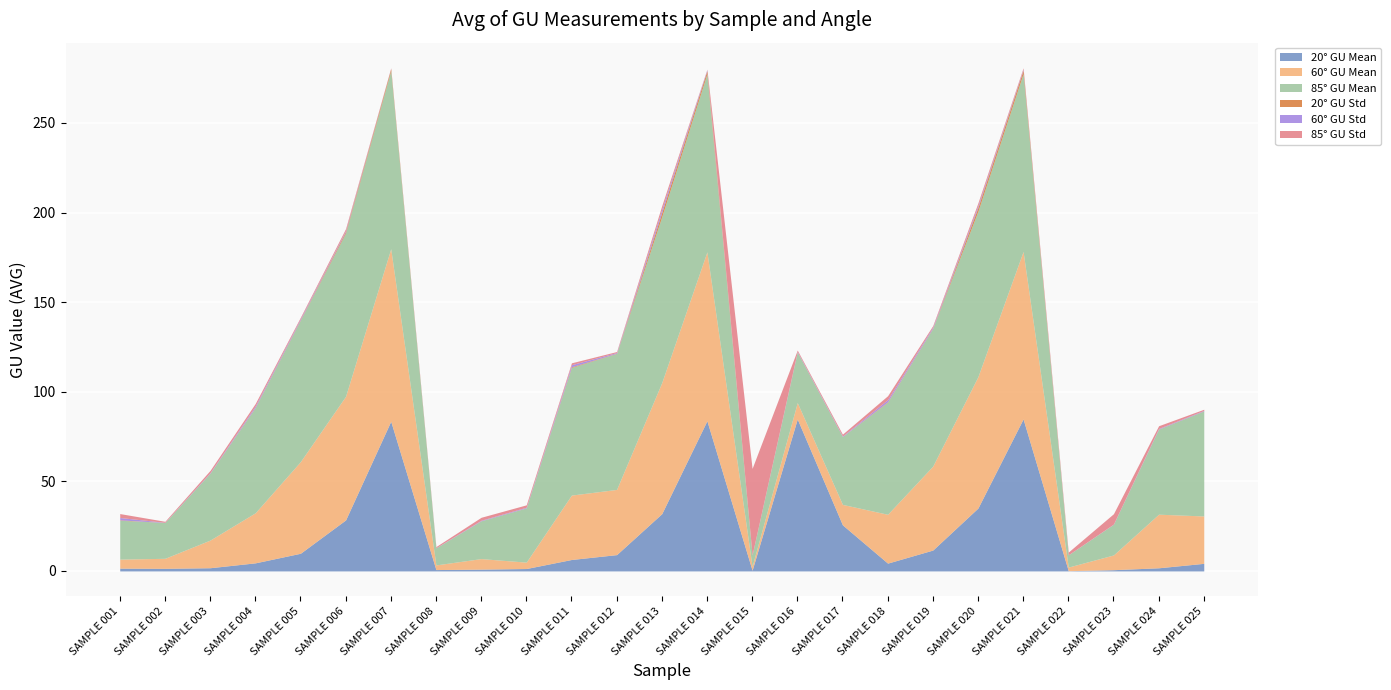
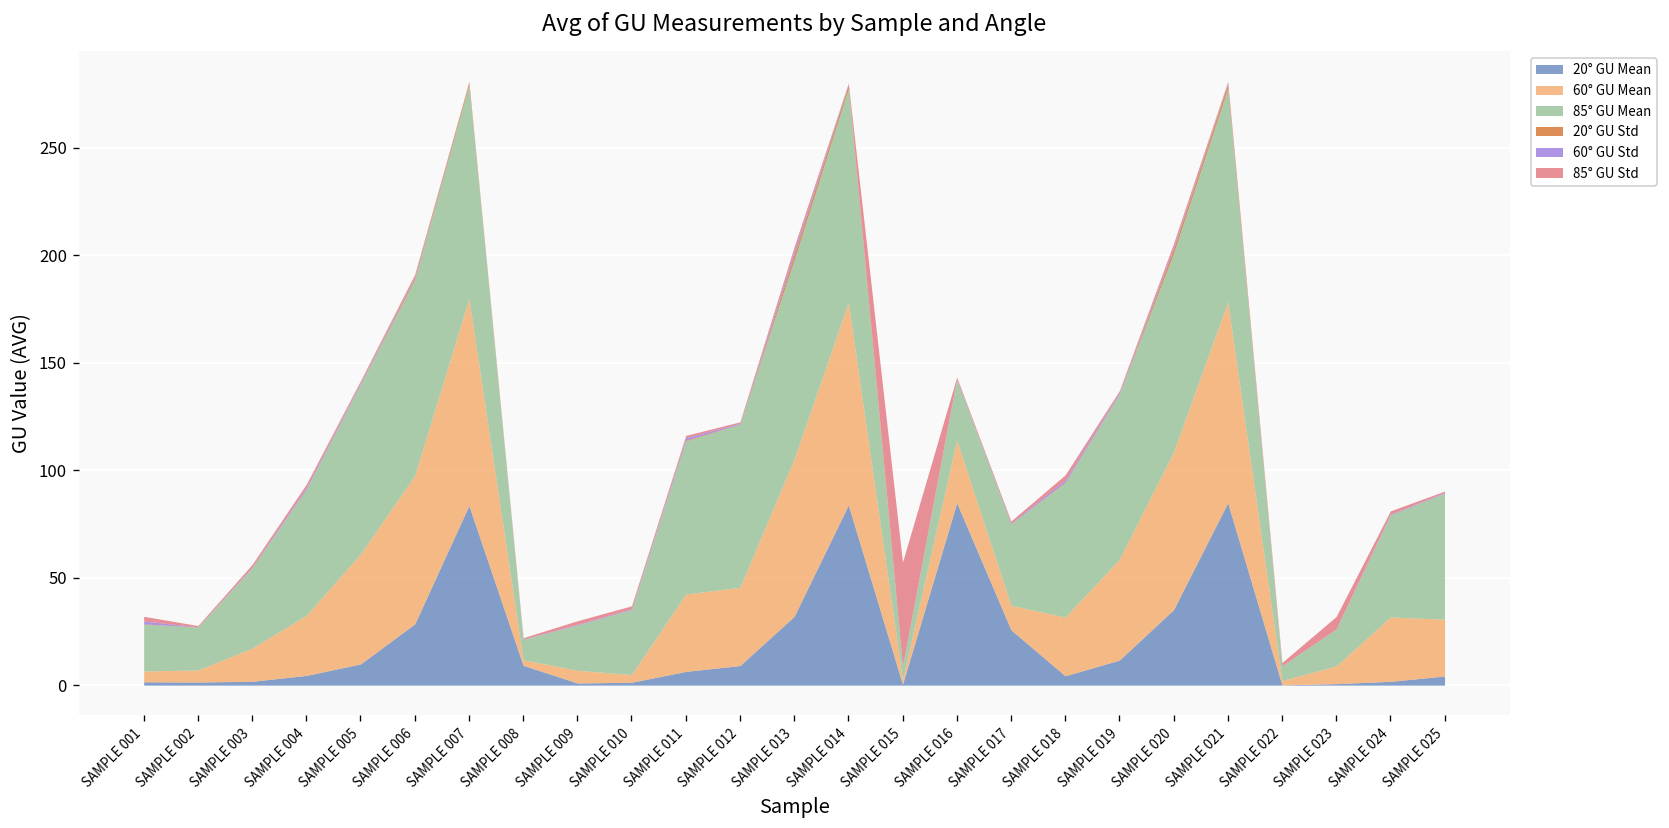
  {
    "20° GU Mean": {
      "SAMPLE 001": 2,
      "SAMPLE 002": 1,
      "SAMPLE 003": 2,
      "SAMPLE 004": 5,
      "SAMPLE 005": 10,
      "SAMPLE 006": 28,
      "SAMPLE 007": 84,
-     "SAMPLE 008": 1,
+     "SAMPLE 008": 9,
      "SAMPLE 011": 6,
      "SAMPLE 012": 9,
      "SAMPLE 013": 32,
      "SAMPLE 014": 84,
      "SAMPLE 016": 85,
      "SAMPLE 017": 26,
      "SAMPLE 018": 4,
      "SAMPLE 019": 12,
      "SAMPLE 020": 35,
      "SAMPLE 021": 85,
      "SAMPLE 024": 2,
      "SAMPLE 025": 4
    },
    "60° GU Mean": {
      "SAMPLE 001": 5,
      "SAMPLE 002": 6,
      "SAMPLE 003": 15,
      "SAMPLE 004": 28,
      "SAMPLE 005": 51,
      "SAMPLE 006": 69,
      "SAMPLE 007": 96,
      "SAMPLE 008": 3,
      "SAMPLE 009": 6,
      "SAMPLE 010": 4,
      "SAMPLE 011": 36,
      "SAMPLE 012": 36,
      "SAMPLE 013": 73,
      "SAMPLE 014": 94,
      "SAMPLE 015": 2,
-     "SAMPLE 016": 9,
+     "SAMPLE 016": 29,
      "SAMPLE 017": 11,
      "SAMPLE 018": 27,
      "SAMPLE 019": 47,
      "SAMPLE 020": 73,
      "SAMPLE 021": 93,
      "SAMPLE 022": 2,
      "SAMPLE 023": 8,
      "SAMPLE 024": 30,
      "SAMPLE 025": 26
    },
    "85° GU Mean": {
      "SAMPLE 013": 93,
      "SAMPLE 014": 99,
      "SAMPLE 020": 92,
      "SAMPLE 021": 99
    },
    "20° GU Std": {
      "SAMPLE 013": 2
    },
    "60° GU Std": {
      "SAMPLE 013": 2
    },
    "85° GU Std": {
      "SAMPLE 001": 2,
      "SAMPLE 009": 2,
      "SAMPLE 013": 2,
      "SAMPLE 015": 48,
      "SAMPLE 018": 2,
      "SAMPLE 020": 1,
      "SAMPLE 022": 2,
      "SAMPLE 023": 6,
      "SAMPLE 024": 2
    }
  }
